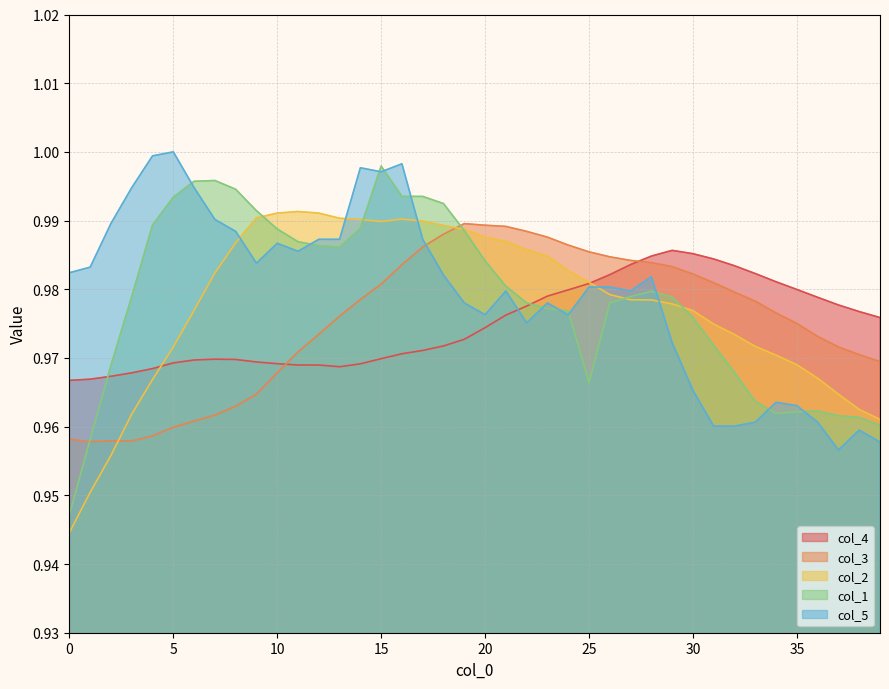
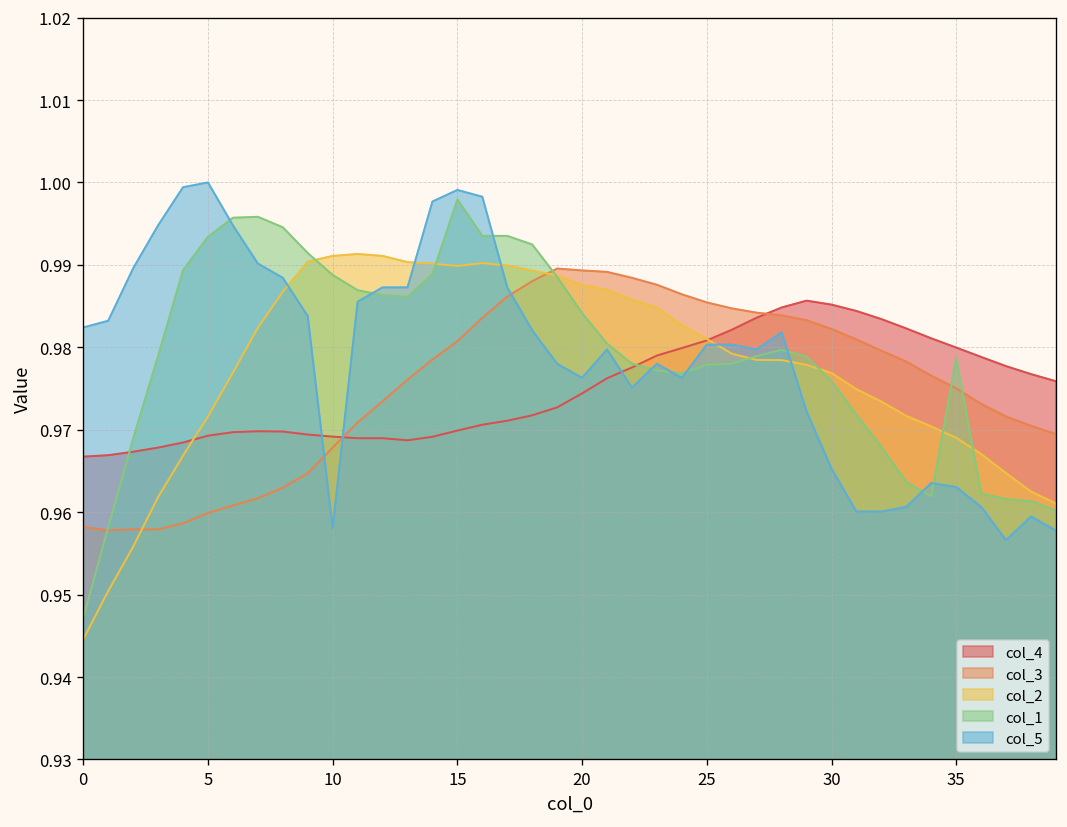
  {
    "col_1": {
      "0": 0.947,
      "5": 0.993,
      "10": 0.989,
      "15": 0.998,
      "20": 0.984,
-     "25": 0.966,
+     "25": 0.978,
      "30": 0.976,
-     "35": 0.962
+     "35": 0.979
    },
    "col_5": {
      "0": 0.982,
      "5": 1.000,
-     "10": 0.987,
-     "15": 0.997,
+     "10": 0.958,
+     "15": 0.999,
      "20": 0.976,
      "25": 0.980,
      "30": 0.965,
      "35": 0.963
    }
  }
